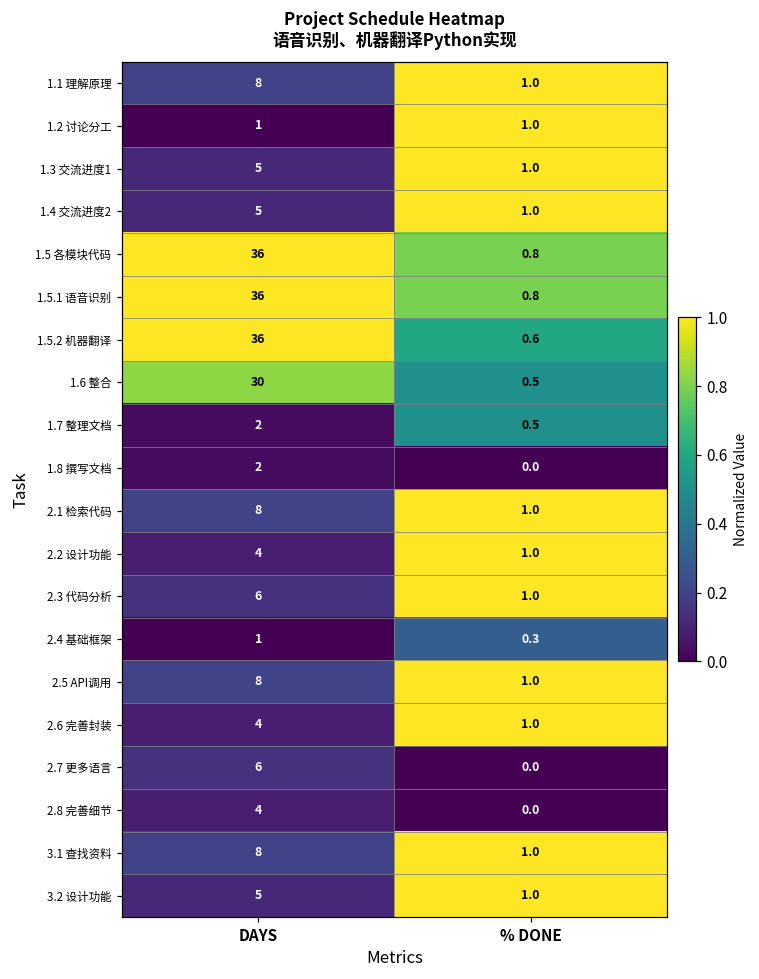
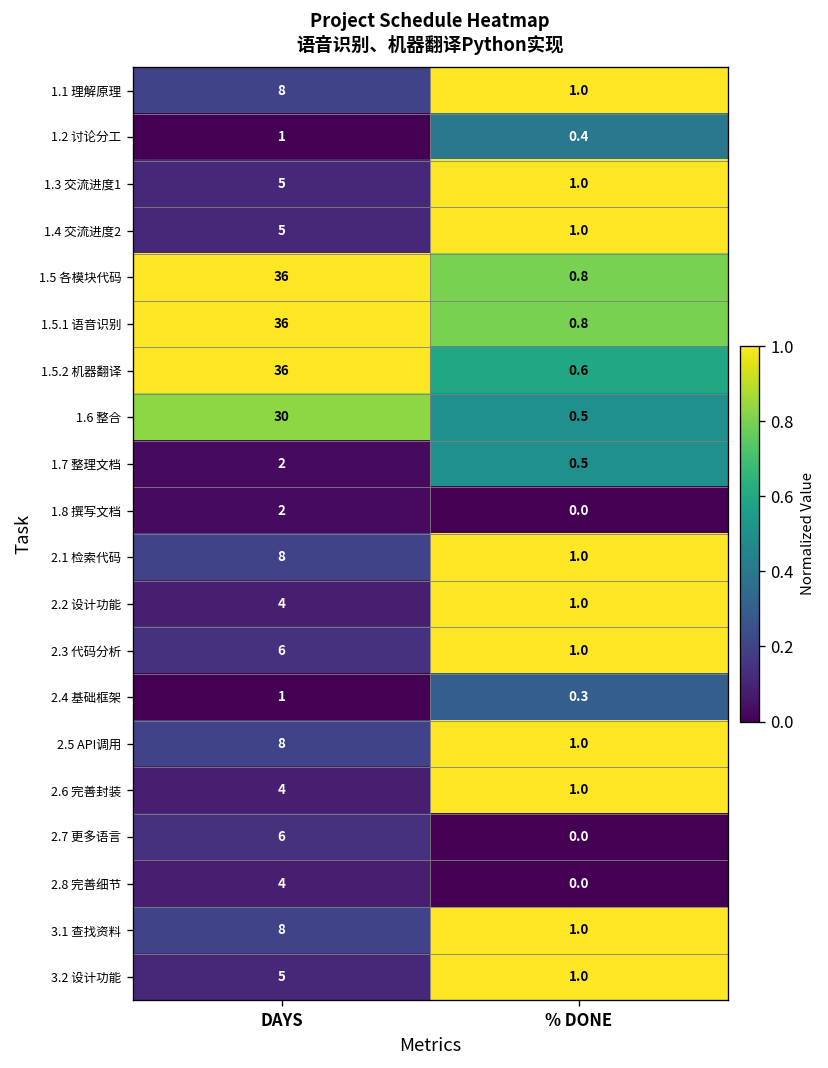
  {
    "1.1 理解原理": {
      "DAYS": 8,
      "% DONE": 1.0
    },
    "1.2 讨论分工": {
      "DAYS": 1,
-     "% DONE": 1.0
+     "% DONE": 0.4
    },
    "1.3 交流进度1": {
      "DAYS": 5,
      "% DONE": 1.0
    },
    "1.4 交流进度2": {
      "DAYS": 5,
      "% DONE": 1.0
    },
    "1.5 各模块代码": {
      "DAYS": 36,
      "% DONE": 0.8
    },
    "1.5.1 语音识别": {
      "DAYS": 36,
      "% DONE": 0.8
    },
    "1.5.2 机器翻译": {
      "DAYS": 36,
      "% DONE": 0.6
    },
    "1.6 整合": {
      "DAYS": 30,
      "% DONE": 0.5
    },
    "1.7 整理文档": {
      "DAYS": 2,
      "% DONE": 0.5
    },
    "1.8 撰写文档": {
      "DAYS": 2,
      "% DONE": 0.0
    },
    "2.1 检索代码": {
      "DAYS": 8,
      "% DONE": 1.0
    },
    "2.2 设计功能": {
      "DAYS": 4,
      "% DONE": 1.0
    },
    "2.3 代码分析": {
      "DAYS": 6,
      "% DONE": 1.0
    },
    "2.4 基础框架": {
      "DAYS": 1,
      "% DONE": 0.3
    },
    "2.5 API调用": {
      "DAYS": 8,
      "% DONE": 1.0
    },
    "2.6 完善封装": {
      "DAYS": 4,
      "% DONE": 1.0
    },
    "2.7 更多语言": {
      "DAYS": 6,
      "% DONE": 0.0
    },
    "2.8 完善细节": {
      "DAYS": 4,
      "% DONE": 0.0
    },
    "3.1 查找资料": {
      "DAYS": 8,
      "% DONE": 1.0
    },
    "3.2 设计功能": {
      "DAYS": 5,
      "% DONE": 1.0
    }
  }
